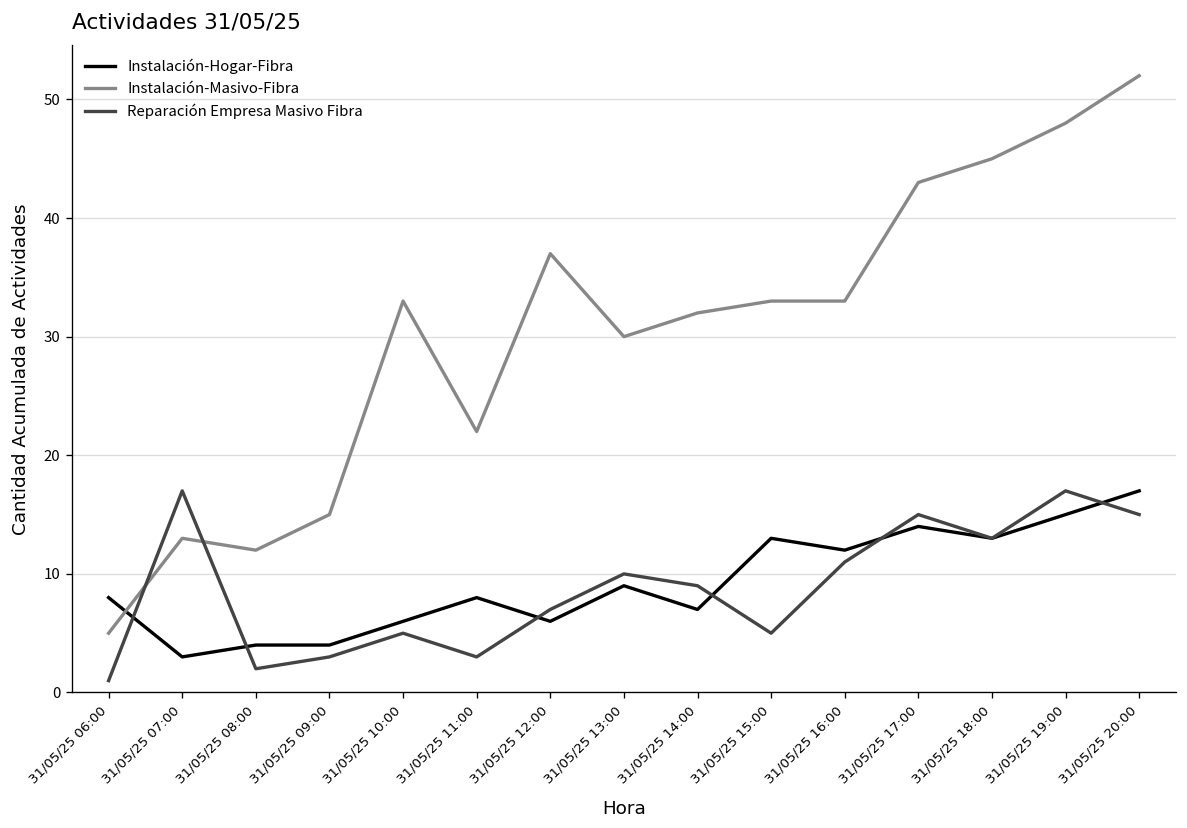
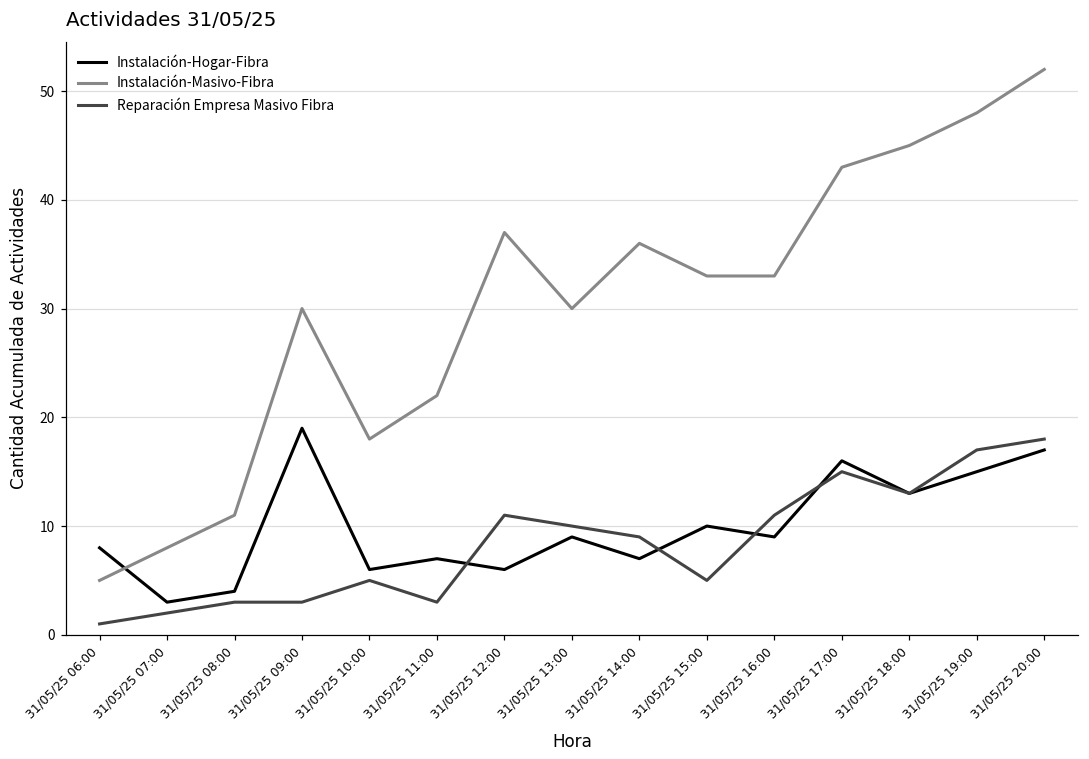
  {
    "Instalación-Hogar-Fibra": {
      "31/05/25 06:00": 8,
      "31/05/25 07:00": 3,
      "31/05/25 08:00": 4,
-     "31/05/25 09:00": 4,
+     "31/05/25 09:00": 19,
      "31/05/25 10:00": 6,
-     "31/05/25 11:00": 8,
+     "31/05/25 11:00": 7,
      "31/05/25 12:00": 6,
      "31/05/25 13:00": 9,
      "31/05/25 14:00": 7,
-     "31/05/25 15:00": 13,
-     "31/05/25 16:00": 12,
-     "31/05/25 17:00": 14,
+     "31/05/25 15:00": 10,
+     "31/05/25 16:00": 9,
+     "31/05/25 17:00": 16,
      "31/05/25 19:00": 15,
      "31/05/25 20:00": 17
    },
    "Instalación-Masivo-Fibra": {
      "31/05/25 06:00": 5,
-     "31/05/25 07:00": 13,
-     "31/05/25 08:00": 12,
-     "31/05/25 09:00": 15,
-     "31/05/25 10:00": 33,
+     "31/05/25 07:00": 8,
+     "31/05/25 08:00": 11,
+     "31/05/25 09:00": 30,
+     "31/05/25 10:00": 18,
      "31/05/25 11:00": 22,
      "31/05/25 12:00": 37,
      "31/05/25 13:00": 30,
-     "31/05/25 14:00": 32,
+     "31/05/25 14:00": 36,
      "31/05/25 15:00": 33,
      "31/05/25 16:00": 33,
      "31/05/25 17:00": 43,
      "31/05/25 18:00": 45,
      "31/05/25 19:00": 48,
      "31/05/25 20:00": 52
    },
    "Reparación Empresa Masivo Fibra": {
      "31/05/25 06:00": 1,
-     "31/05/25 07:00": 17,
-     "31/05/25 08:00": 2,
+     "31/05/25 07:00": 2,
+     "31/05/25 08:00": 3,
      "31/05/25 09:00": 3,
      "31/05/25 10:00": 5,
      "31/05/25 11:00": 3,
-     "31/05/25 12:00": 7,
+     "31/05/25 12:00": 11,
      "31/05/25 13:00": 10,
      "31/05/25 14:00": 9,
      "31/05/25 15:00": 5,
      "31/05/25 16:00": 11,
      "31/05/25 17:00": 15,
      "31/05/25 19:00": 17,
-     "31/05/25 20:00": 15
+     "31/05/25 20:00": 18
    }
  }
